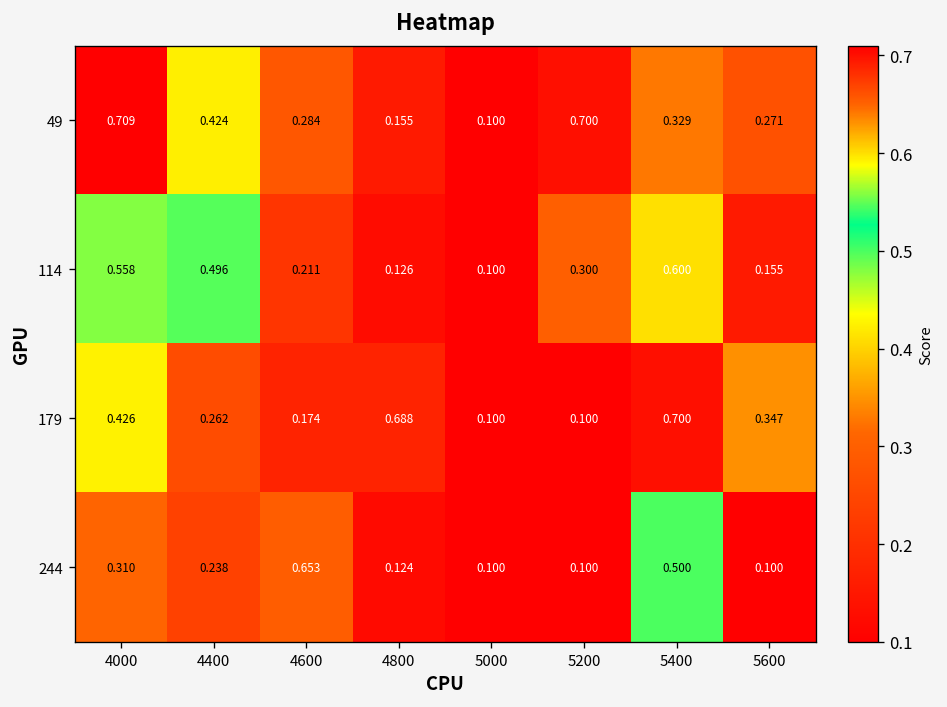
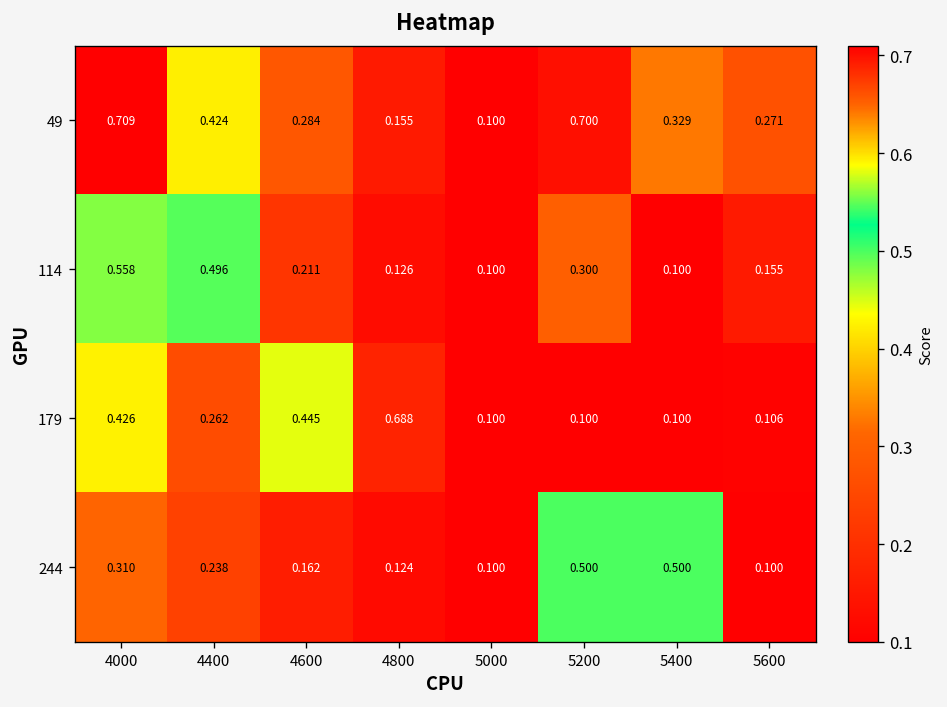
  {
    "49": {
      "4000": 0.709,
      "4400": 0.424,
      "4600": 0.284,
      "4800": 0.155,
      "5000": 0.100,
      "5200": 0.700,
      "5400": 0.329,
      "5600": 0.271
    },
    "114": {
      "4000": 0.558,
      "4400": 0.496,
      "4600": 0.211,
      "4800": 0.126,
      "5000": 0.100,
      "5200": 0.300,
-     "5400": 0.600,
+     "5400": 0.100,
      "5600": 0.155
    },
    "179": {
      "4000": 0.426,
      "4400": 0.262,
-     "4600": 0.174,
+     "4600": 0.445,
      "4800": 0.688,
      "5000": 0.100,
      "5200": 0.100,
-     "5400": 0.700,
-     "5600": 0.347
+     "5400": 0.100,
+     "5600": 0.106
    },
    "244": {
      "4000": 0.310,
      "4400": 0.238,
-     "4600": 0.653,
+     "4600": 0.162,
      "4800": 0.124,
      "5000": 0.100,
-     "5200": 0.100,
+     "5200": 0.500,
      "5400": 0.500,
      "5600": 0.100
    }
  }
